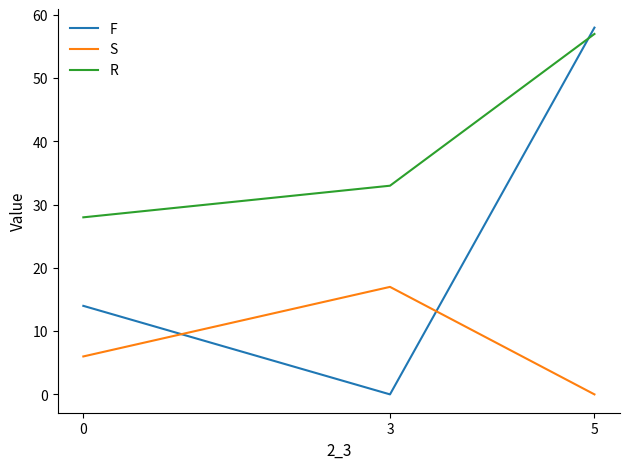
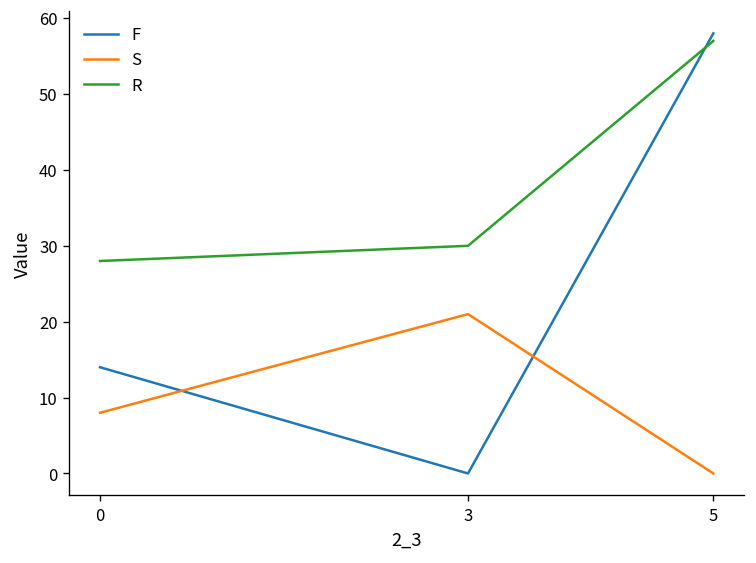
  {
    "F": {
      "0": 14,
      "3": 0,
      "5": 58
    },
    "S": {
-     "0": 6,
-     "3": 17,
+     "0": 8,
+     "3": 21,
      "5": 0
    },
    "R": {
      "0": 28,
-     "3": 33,
+     "3": 30,
      "5": 57
    }
  }
